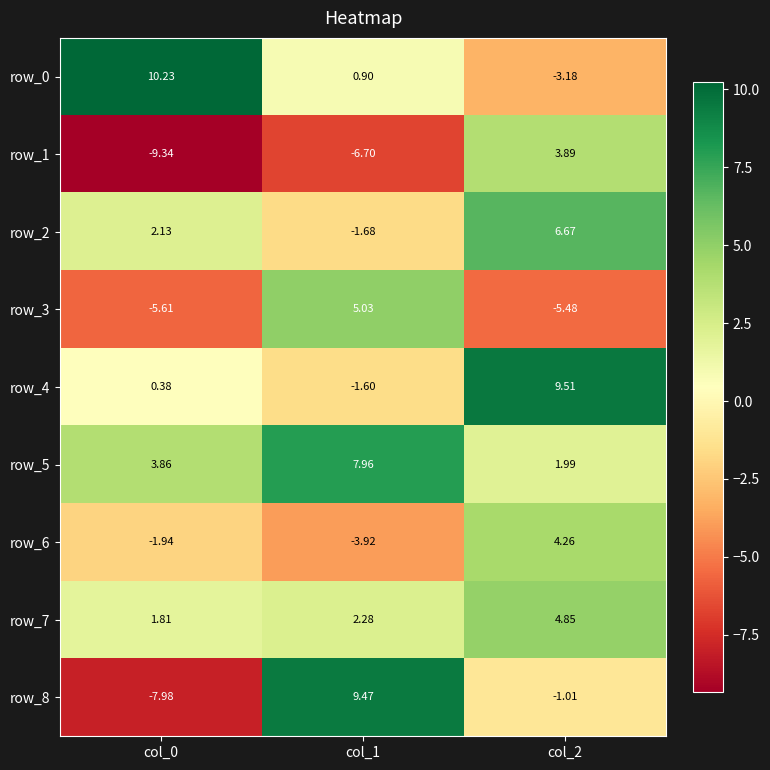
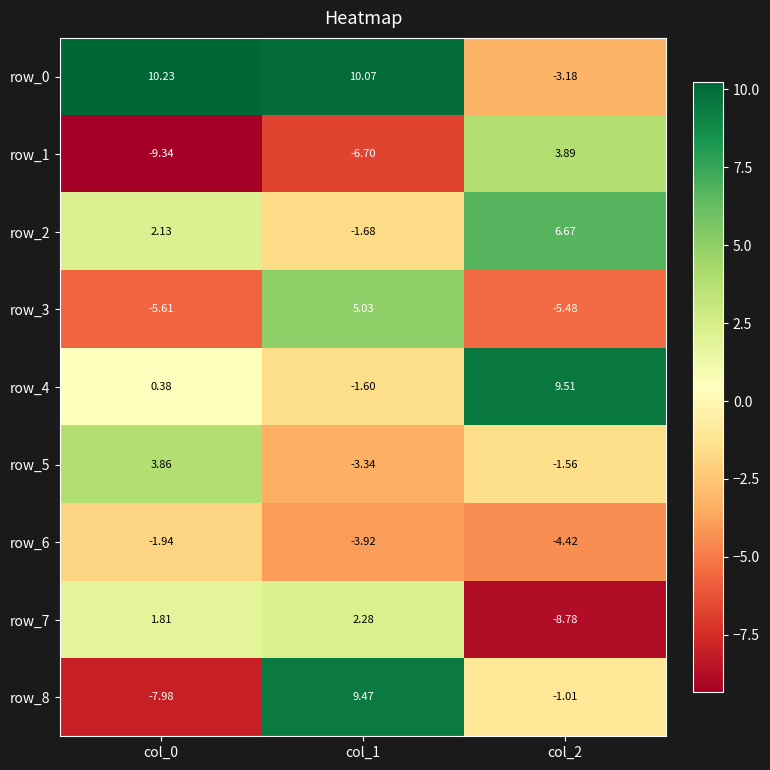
  {
    "row_0": {
      "col_0": 10.23,
-     "col_1": 0.90,
+     "col_1": 10.07,
      "col_2": -3.18
    },
    "row_1": {
      "col_0": -9.34,
      "col_1": -6.70,
      "col_2": 3.89
    },
    "row_2": {
      "col_0": 2.13,
      "col_1": -1.68,
      "col_2": 6.67
    },
    "row_3": {
      "col_0": -5.61,
      "col_1": 5.03,
      "col_2": -5.48
    },
    "row_4": {
      "col_0": 0.38,
      "col_1": -1.60,
      "col_2": 9.51
    },
    "row_5": {
      "col_0": 3.86,
-     "col_1": 7.96,
-     "col_2": 1.99
+     "col_1": -3.34,
+     "col_2": -1.56
    },
    "row_6": {
      "col_0": -1.94,
      "col_1": -3.92,
-     "col_2": 4.26
+     "col_2": -4.42
    },
    "row_7": {
      "col_0": 1.81,
      "col_1": 2.28,
-     "col_2": 4.85
+     "col_2": -8.78
    },
    "row_8": {
      "col_0": -7.98,
      "col_1": 9.47,
      "col_2": -1.01
    }
  }
